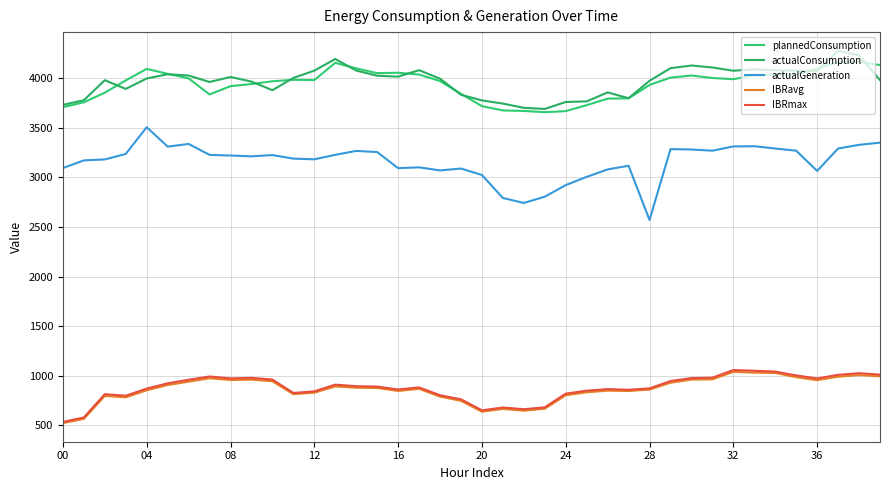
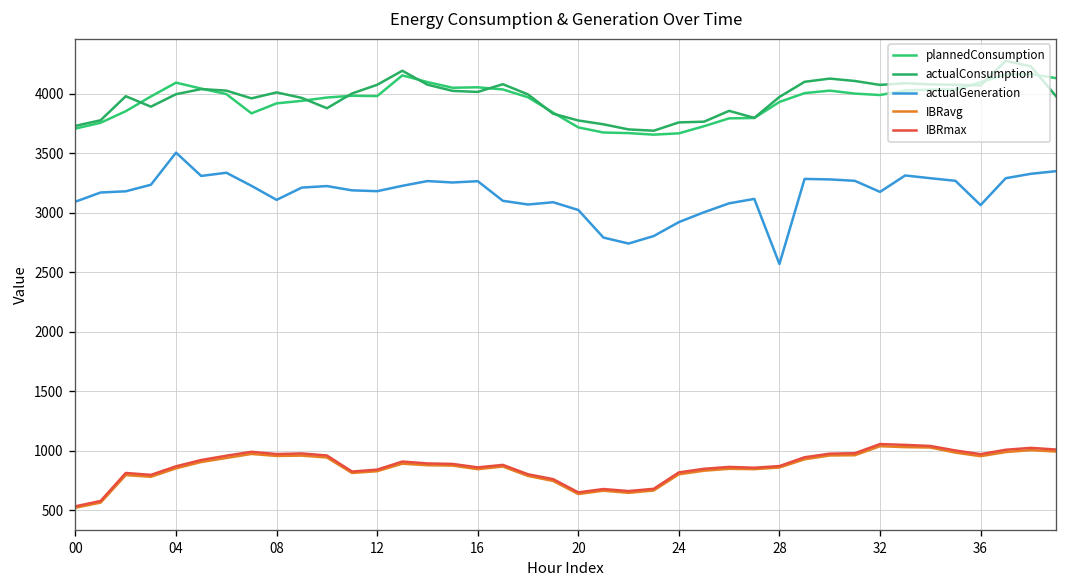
  {
    "actualGeneration": {
      "00": 3100,
      "04": 3500,
-     "08": 3200,
+     "08": 3100,
      "12": 3200,
-     "16": 3100,
+     "16": 3300,
      "20": 3000,
      "24": 2900,
      "28": 2600,
-     "32": 3300,
+     "32": 3200,
      "36": 3100
    }
  }
